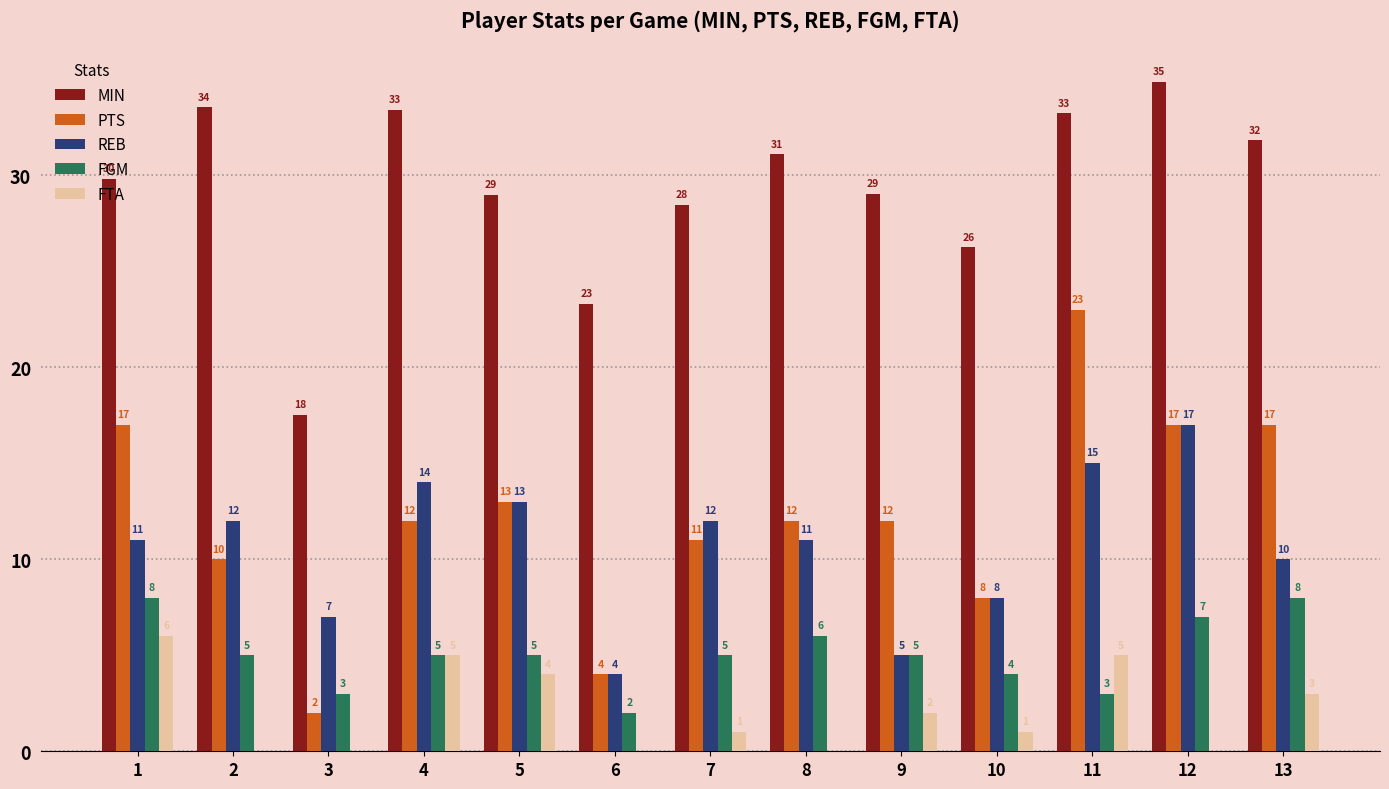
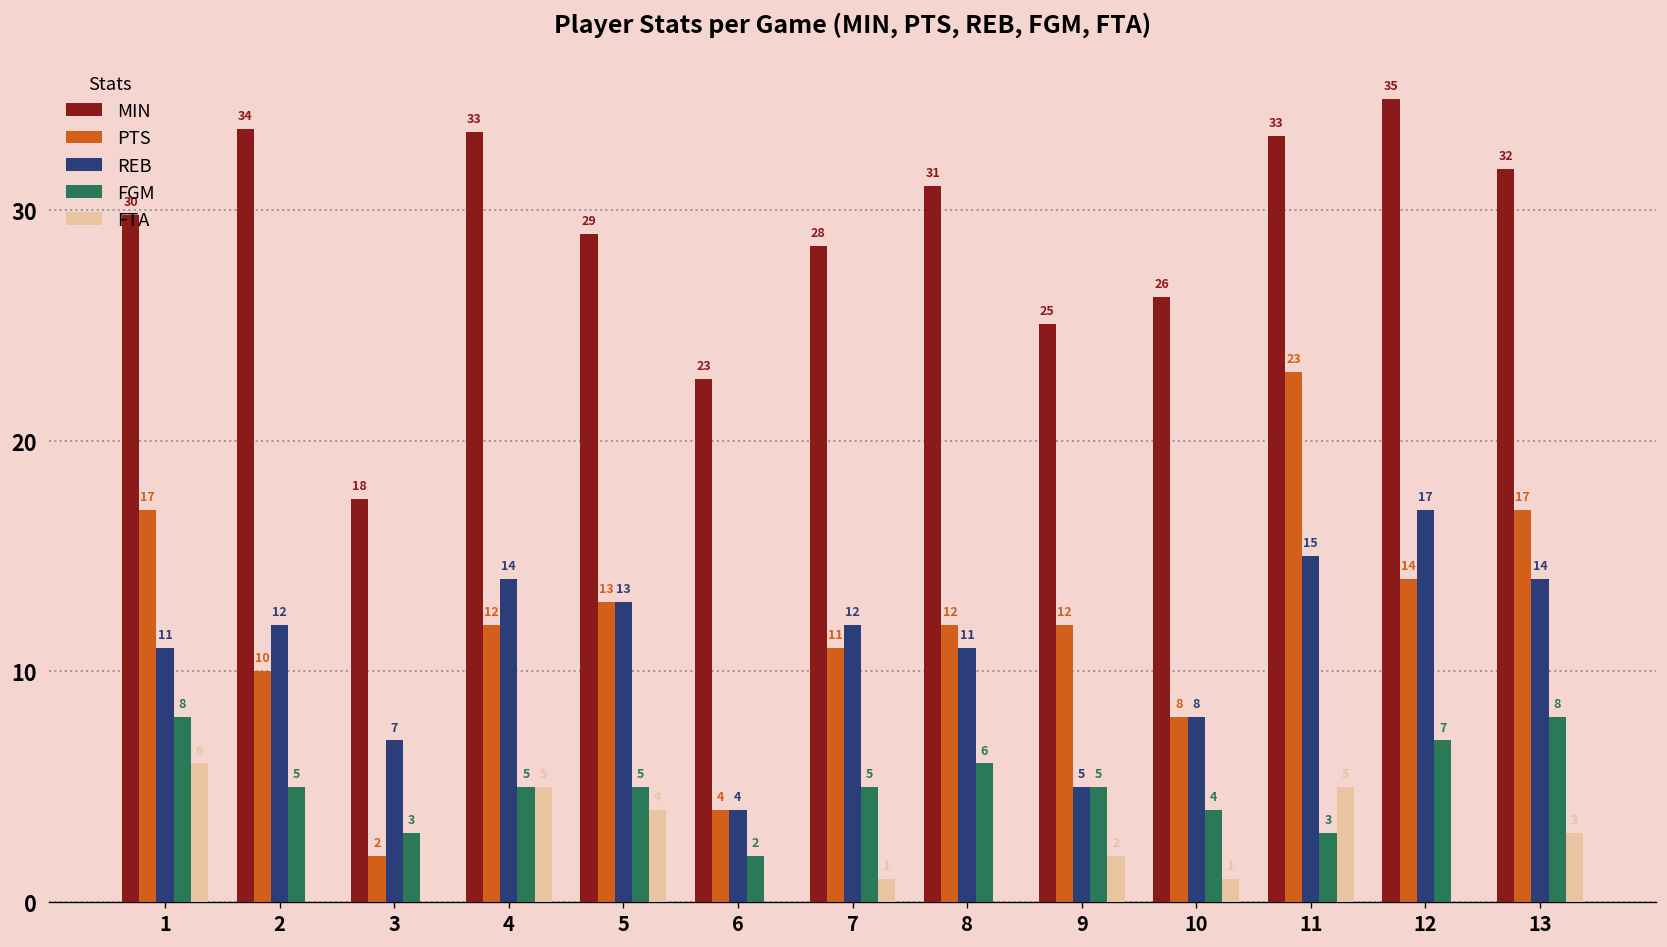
  {
    "MIN": {
      "1": 30,
      "2": 34,
      "3": 18,
      "4": 33,
      "5": 29,
-     "6": 23.3,
+     "6": 22.7,
      "7": 28,
      "8": 31,
-     "9": 29,
+     "9": 25,
      "10": 26,
      "11": 33,
      "12": 35,
      "13": 32
    },
    "PTS": {
      "1": 17,
      "2": 10,
      "3": 2,
      "4": 12,
      "5": 13,
      "6": 4,
      "7": 11,
      "8": 12,
      "9": 12,
      "10": 8,
      "11": 23,
-     "12": 17,
+     "12": 14,
      "13": 17
    },
    "REB": {
      "1": 11,
      "2": 12,
      "3": 7,
      "4": 14,
      "5": 13,
      "6": 4,
      "7": 12,
      "8": 11,
      "9": 5,
      "10": 8,
      "11": 15,
      "12": 17,
-     "13": 10
+     "13": 14
    },
    "FGM": {
      "1": 8,
      "2": 5,
      "3": 3,
      "4": 5,
      "5": 5,
      "6": 2,
      "7": 5,
      "8": 6,
      "9": 5,
      "10": 4,
      "11": 3,
      "12": 7,
      "13": 8
    },
    "FTA": {
      "4": 5,
      "5": 4,
      "7": 1,
      "9": 2,
      "10": 1,
      "11": 5,
      "13": 3
    }
  }
